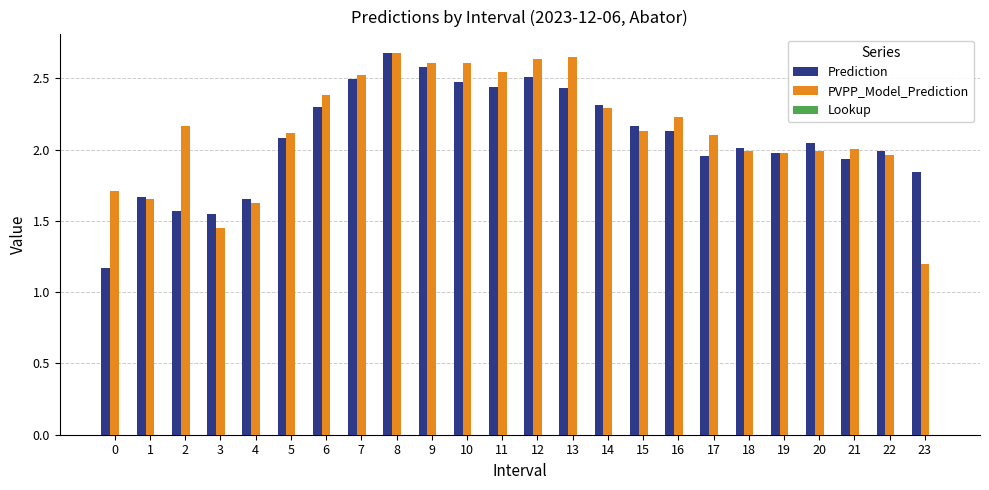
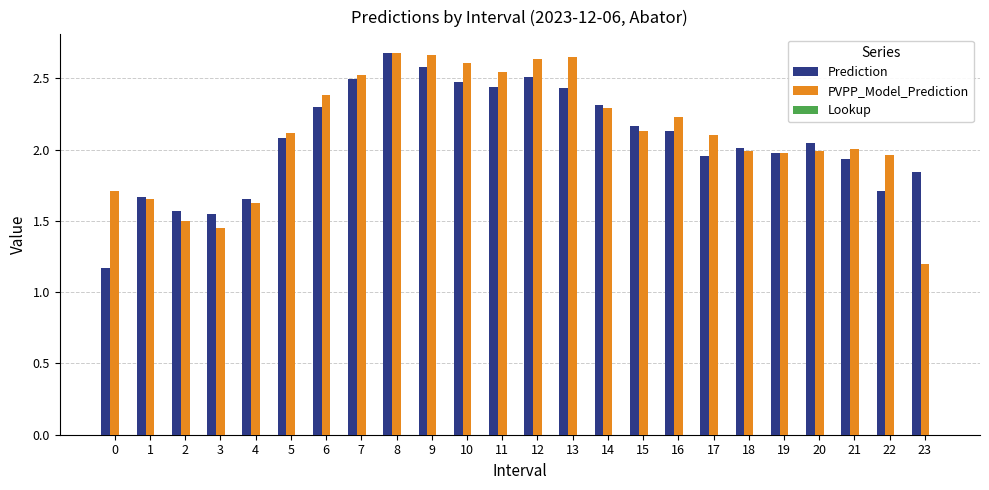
  {
    "Prediction": {
      "0": 1.17,
      "1": 1.66,
      "2": 1.57,
      "3": 1.55,
      "4": 1.65,
      "5": 2.08,
      "6": 2.30,
      "7": 2.49,
      "8": 2.67,
      "9": 2.58,
      "10": 2.47,
      "11": 2.44,
      "12": 2.51,
      "13": 2.43,
      "14": 2.31,
      "15": 2.16,
      "16": 2.13,
      "17": 1.96,
      "18": 2.01,
      "19": 1.98,
      "20": 2.05,
      "21": 1.94,
-     "22": 1.99,
+     "22": 1.71,
      "23": 1.84
    },
    "PVPP_Model_Prediction": {
      "0": 1.71,
      "1": 1.65,
-     "2": 2.17,
+     "2": 1.50,
      "3": 1.45,
      "4": 1.63,
      "5": 2.12,
      "6": 2.39,
      "7": 2.53,
      "8": 2.67,
-     "9": 2.61,
+     "9": 2.66,
      "10": 2.60,
      "11": 2.55,
      "12": 2.64,
      "13": 2.65,
      "14": 2.29,
      "15": 2.13,
      "16": 2.23,
      "17": 2.10,
      "18": 1.99,
      "19": 1.98,
      "20": 1.99,
      "21": 2.00,
      "22": 1.96,
      "23": 1.20
    },
    "Lookup": {
      "0": 0.00,
      "1": 0.00,
      "2": 0.00,
      "3": 0.00,
      "4": 0.00,
      "5": 0.00,
      "6": 0.00,
      "7": 0.00,
      "8": 0.00,
      "9": 0.00,
      "10": 0.00,
      "11": 0.00,
      "12": 0.00,
      "13": 0.00,
      "14": 0.00,
      "15": 0.00,
      "16": 0.00,
      "17": 0.00,
      "18": 0.00,
      "19": 0.00,
      "20": 0.00,
      "21": 0.00,
      "22": 0.00,
      "23": 0.00
    }
  }
